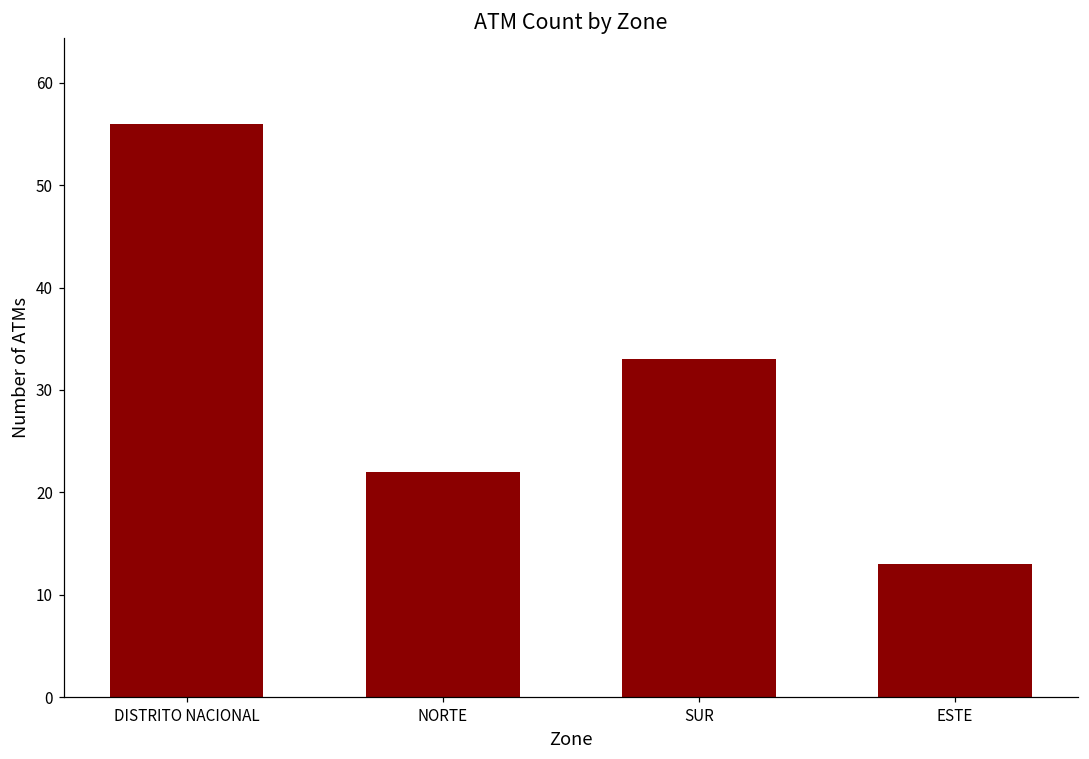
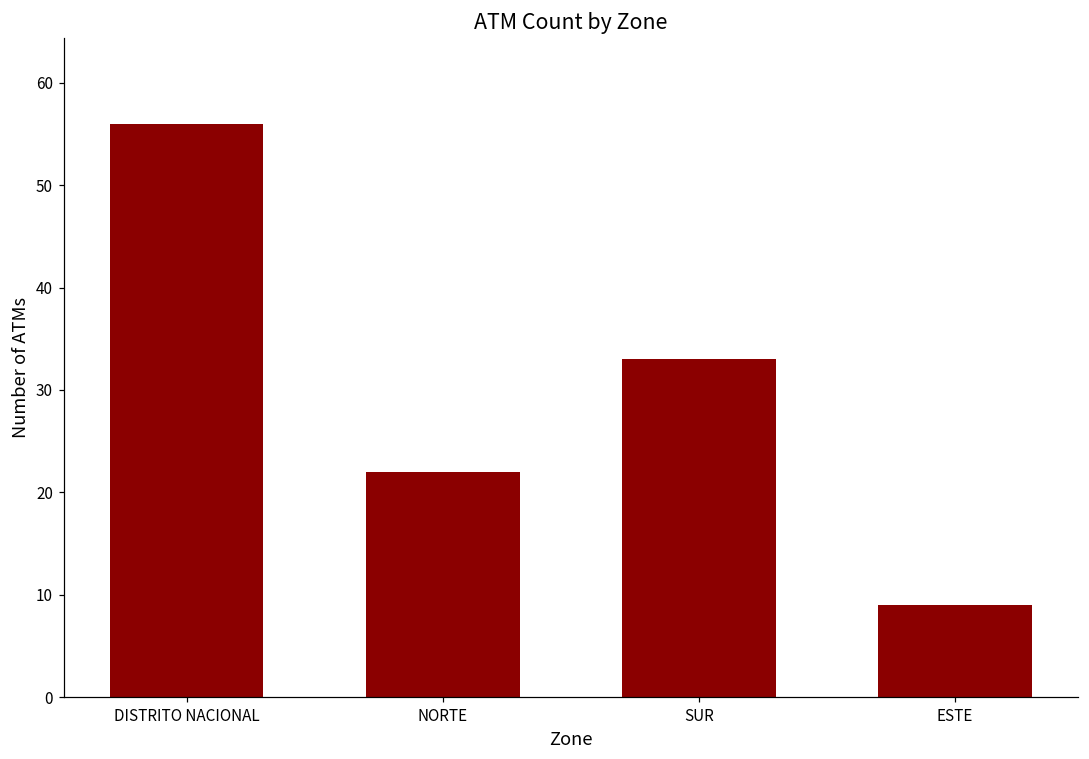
  {
    "DISTRITO NACIONAL": 56,
    "NORTE": 22,
    "SUR": 33,
-   "ESTE": 13
+   "ESTE": 9
  }
